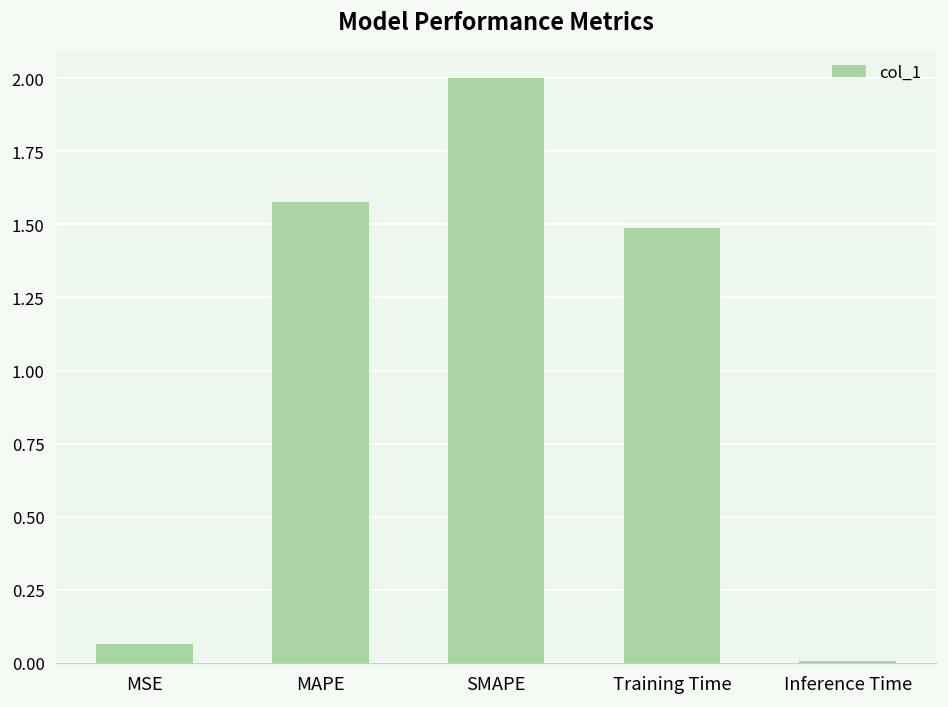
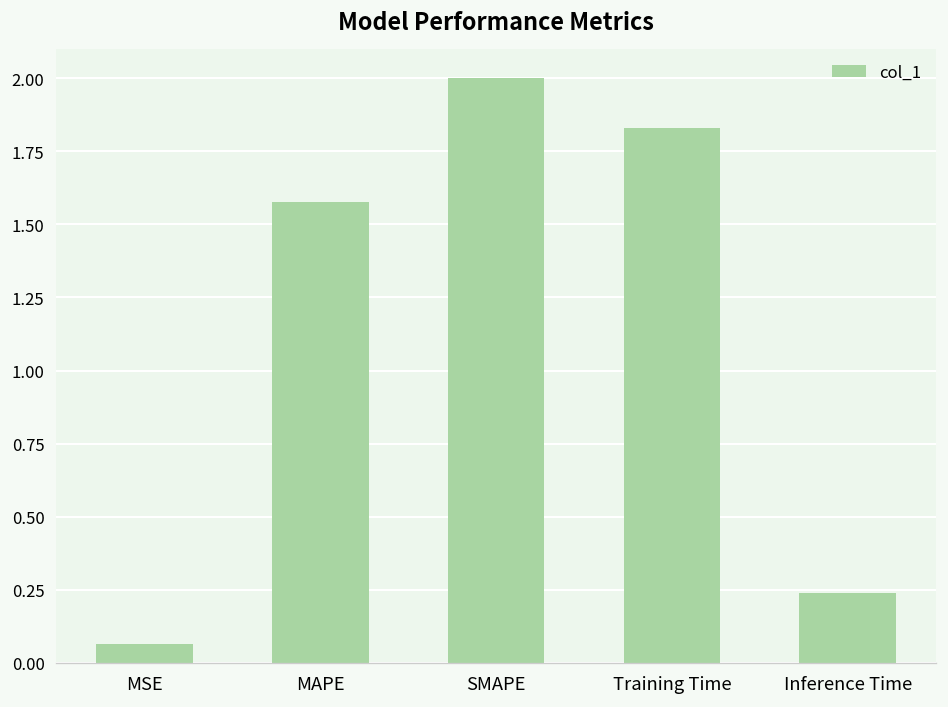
  {
    "MSE": 0.06,
    "MAPE": 1.58,
    "SMAPE": 2.00,
-   "Training Time": 1.49,
-   "Inference Time": 0.01
+   "Training Time": 1.83,
+   "Inference Time": 0.24
  }
